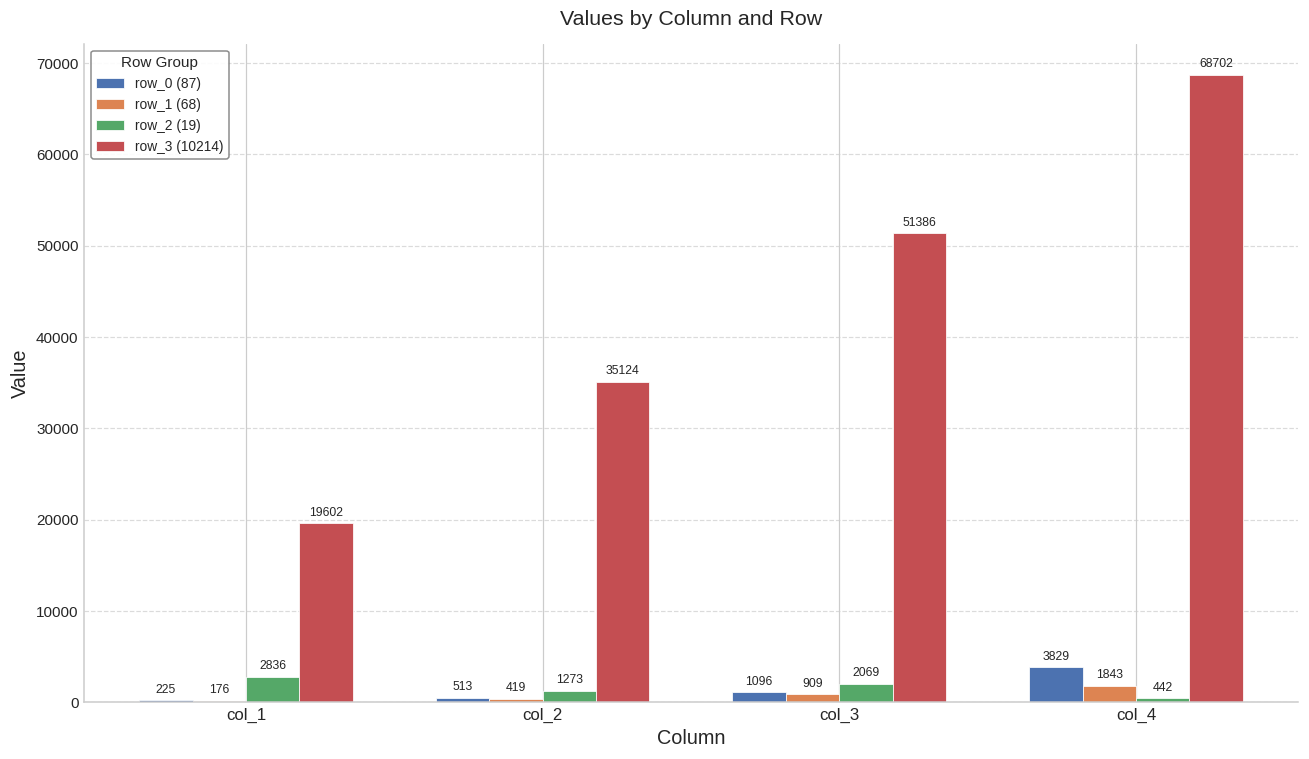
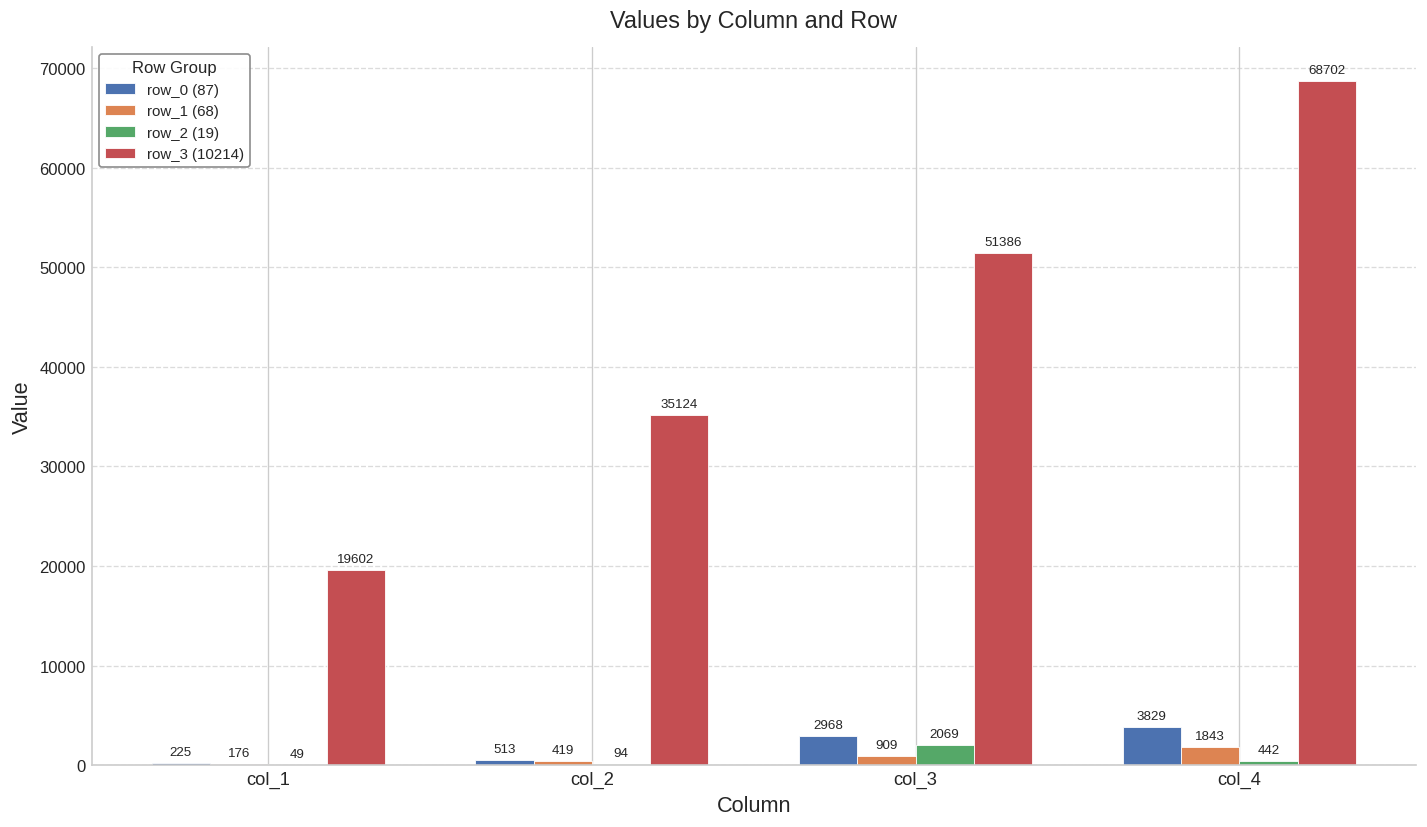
  {
    "row_0 (87)": {
      "col_1": 225,
      "col_2": 513,
-     "col_3": 1096,
+     "col_3": 2968,
      "col_4": 3829
    },
    "row_2 (19)": {
-     "col_1": 2836,
-     "col_2": 1273,
+     "col_1": 49,
+     "col_2": 94,
      "col_3": 2069,
      "col_4": 442
    }
  }
